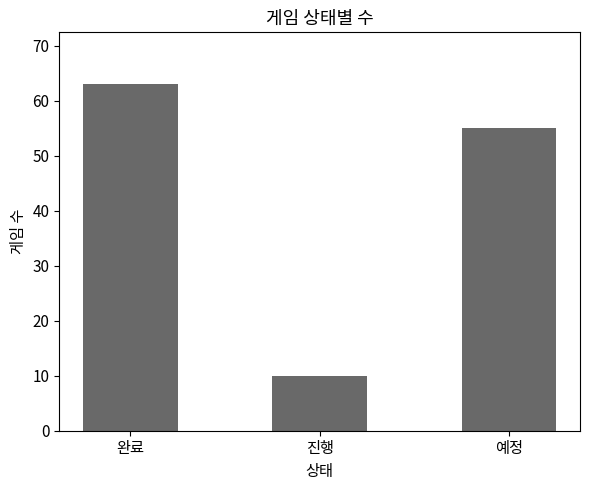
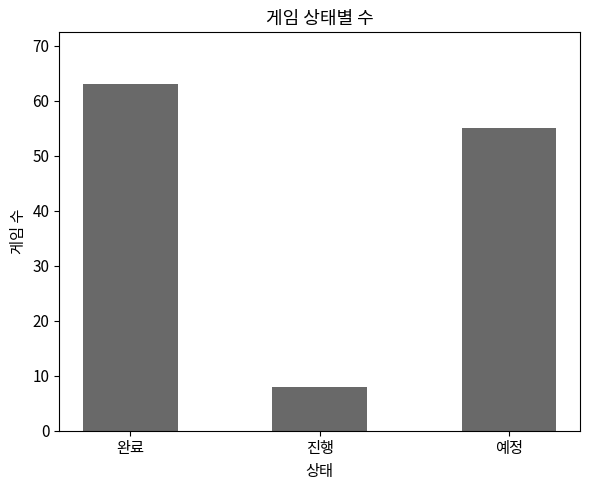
  {
    "완료": 63,
-   "진행": 10,
+   "진행": 8,
    "예정": 55
  }
